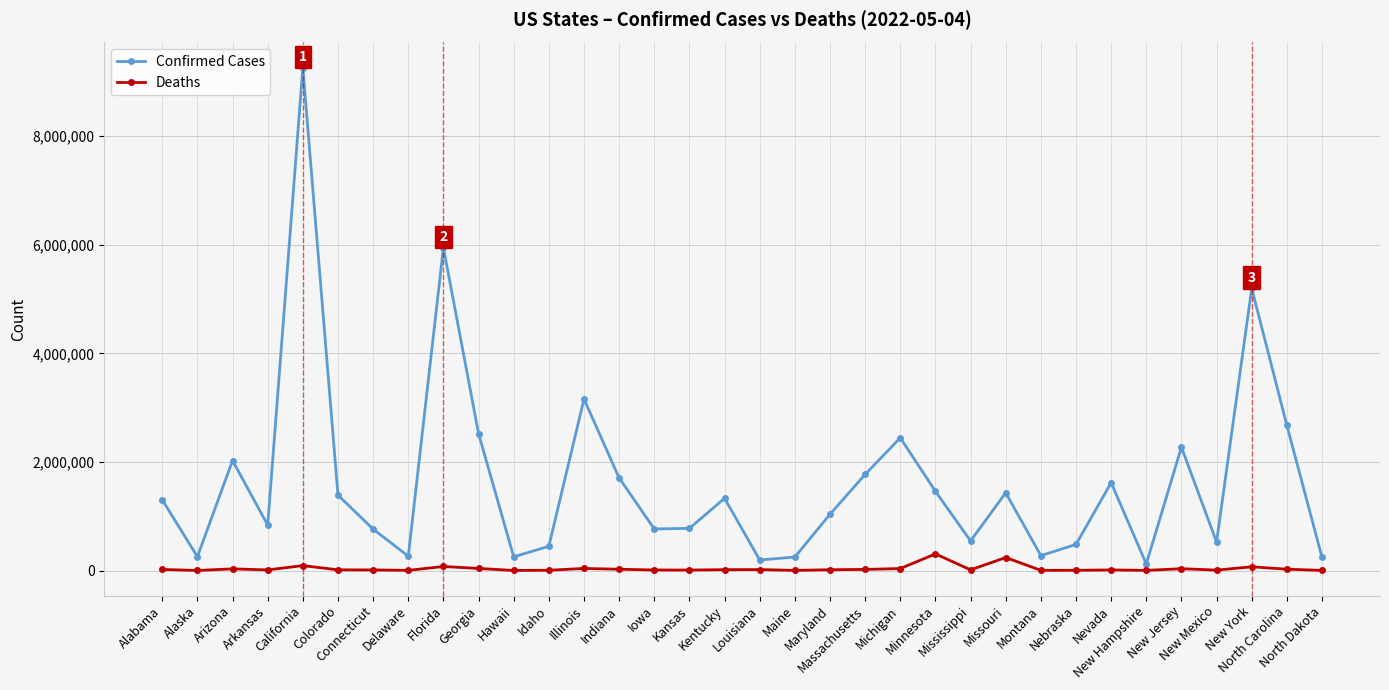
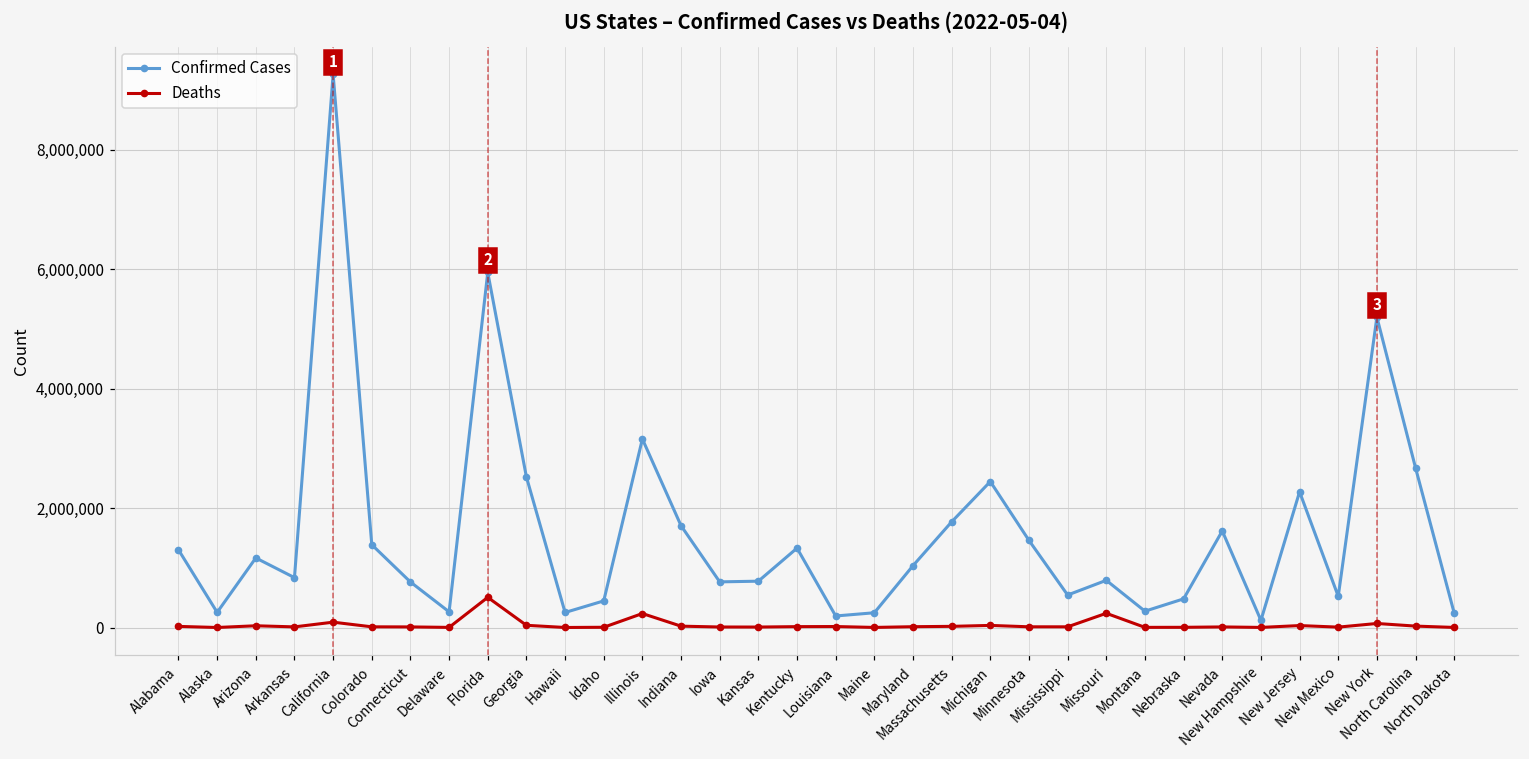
  {
    "Confirmed Cases": {
      "Alabama": "1,300,000",
      "Alaska": "300,000",
-     "Arizona": "2,000,000",
+     "Arizona": "1,200,000",
      "Arkansas": "800,000",
      "Colorado": "1,400,000",
      "Connecticut": "800,000",
      "Delaware": "300,000",
      "Georgia": "2,500,000",
      "Hawaii": "300,000",
      "Idaho": "400,000",
      "Illinois": "3,200,000",
      "Indiana": "1,700,000",
      "Iowa": "800,000",
      "Kansas": "800,000",
      "Kentucky": "1,300,000",
      "Louisiana": "200,000",
      "Maine": "200,000",
      "Maryland": "1,000,000",
      "Massachusetts": "1,800,000",
      "Michigan": "2,400,000",
      "Minnesota": "1,500,000",
      "Mississippi": "500,000",
-     "Missouri": "1,400,000",
+     "Missouri": "800,000",
      "Montana": "300,000",
      "Nebraska": "500,000",
      "Nevada": "1,600,000",
      "New Hampshire": "100,000",
      "New Jersey": "2,300,000",
      "New Mexico": "500,000",
      "North Carolina": "2,700,000",
      "North Dakota": "200,000"
    },
    "Deaths": {
      "Alabama": "0",
      "Alaska": "0",
      "Arizona": "0",
      "Arkansas": "0",
      "California": "100,000",
      "Colorado": "0",
      "Connecticut": "0",
      "Delaware": "0",
-     "Florida": "100,000",
+     "Florida": "500,000",
      "Georgia": "0",
      "Hawaii": "0",
      "Idaho": "0",
-     "Illinois": "0",
+     "Illinois": "200,000",
      "Indiana": "0",
      "Iowa": "0",
      "Kansas": "0",
      "Kentucky": "0",
      "Louisiana": "0",
      "Maine": "0",
      "Maryland": "0",
      "Massachusetts": "0",
      "Michigan": "0",
-     "Minnesota": "300,000",
+     "Minnesota": "0",
      "Mississippi": "0",
      "Missouri": "200,000",
      "Montana": "0",
      "Nebraska": "0",
      "Nevada": "0",
      "New Hampshire": "0",
      "New Jersey": "0",
      "New Mexico": "0",
      "New York": "100,000",
      "North Carolina": "0",
      "North Dakota": "0"
    }
  }
